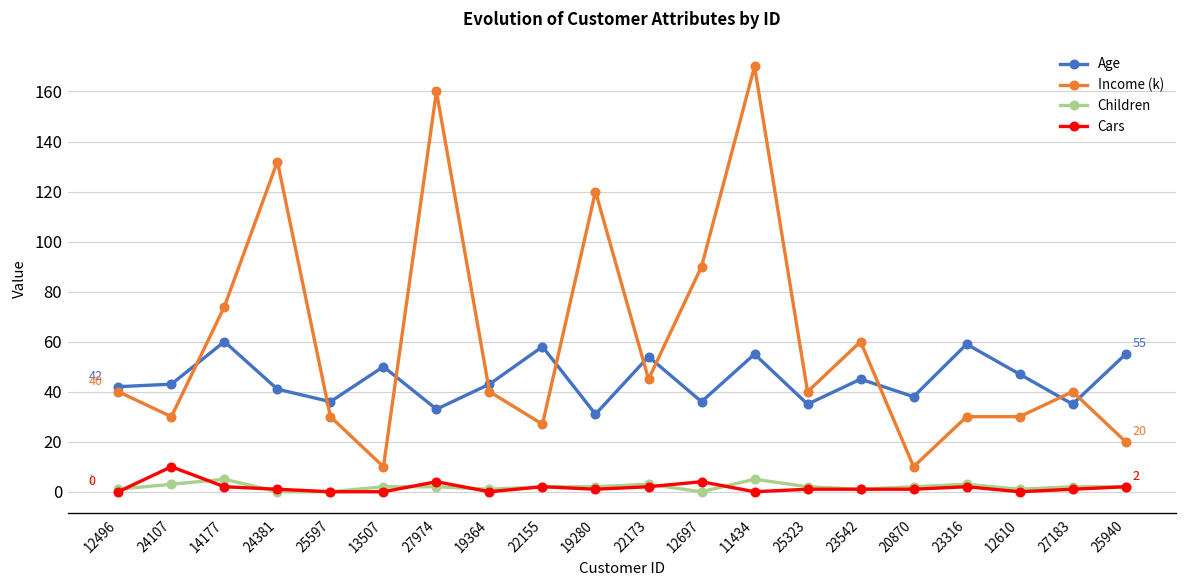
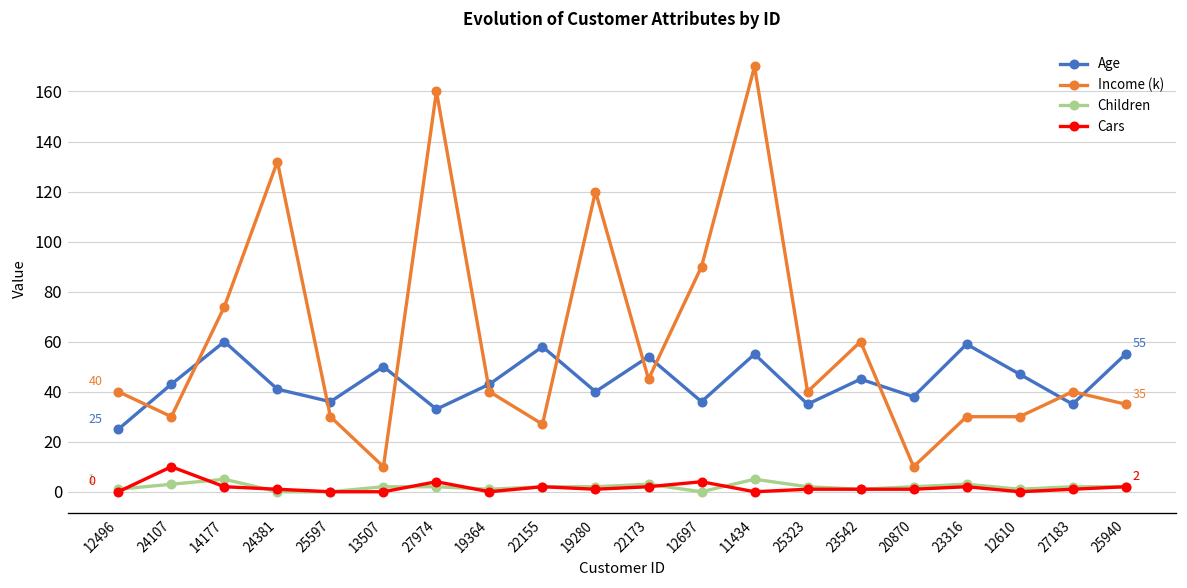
  {
    "Age": {
-     "12496": 42,
-     "19280": 31,
+     "12496": 25,
+     "19280": 40,
      "25940": 55
    },
    "Income (k)": {
-     "25940": 20
+     "25940": 35
    },
    "Children": {
      "24107": 3,
      "14177": 5,
      "13507": 2,
      "27974": 2,
      "12697": 0,
      "11434": 5
    },
    "Cars": {
      "24107": 10,
      "14177": 2,
      "13507": 0,
      "27974": 4,
      "12697": 4,
      "11434": 0
    }
  }
